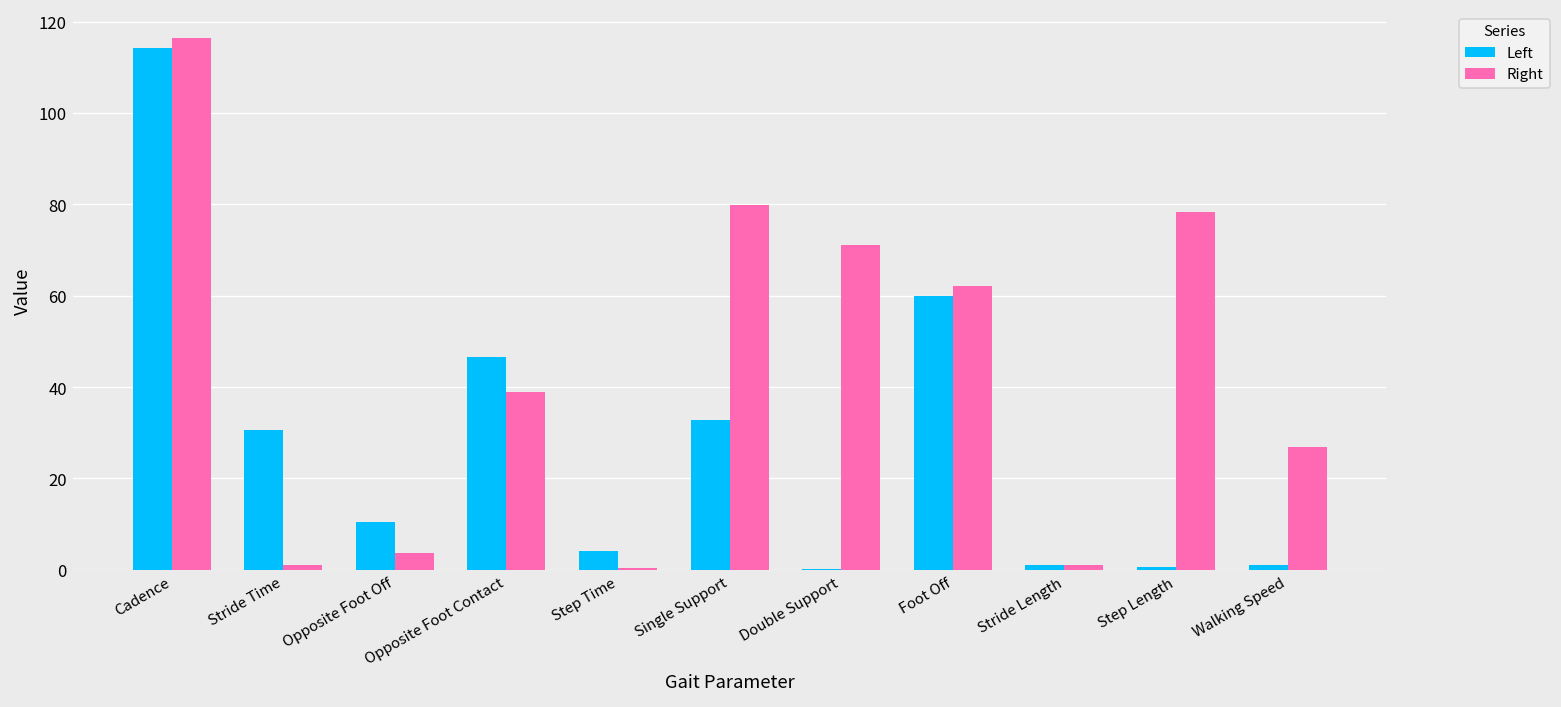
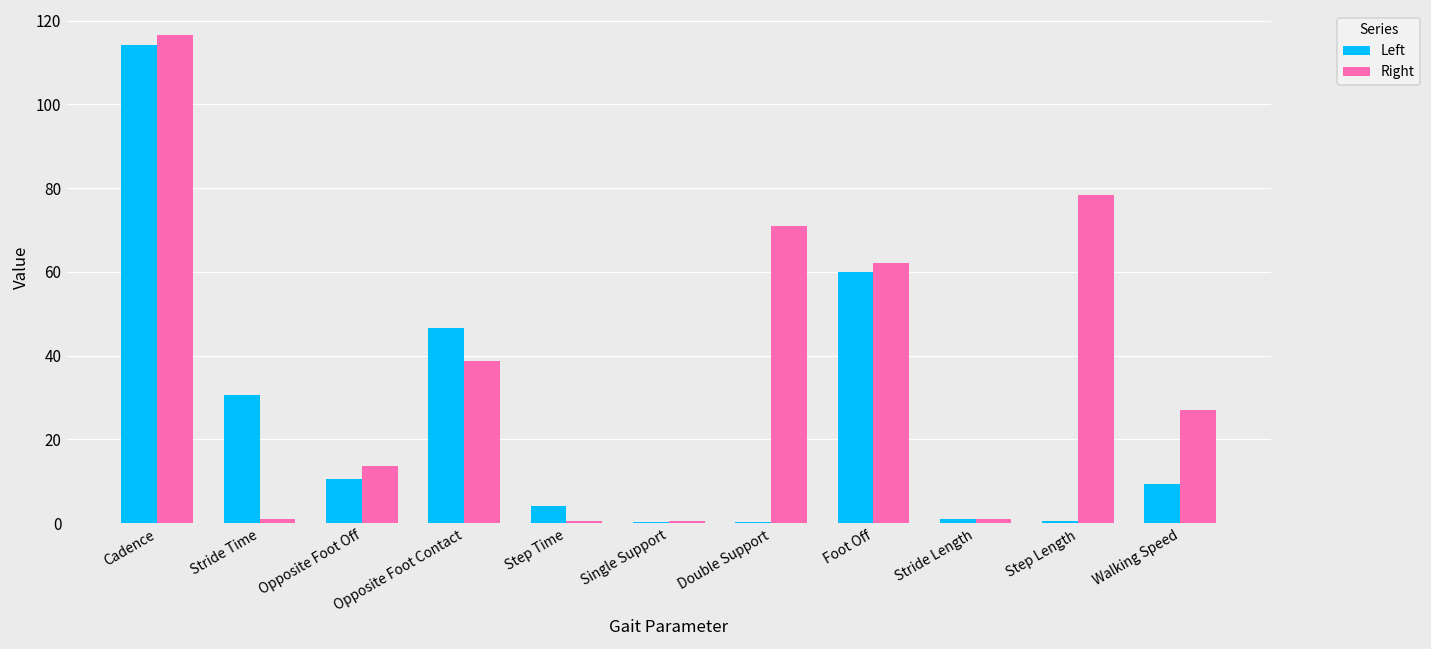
  {
    "Left": {
      "Cadence": 114,
      "Stride Time": 31,
      "Opposite Foot Off": 10,
      "Opposite Foot Contact": 47,
      "Step Time": 4,
-     "Single Support": 33,
+     "Single Support": 0,
      "Foot Off": 60,
      "Stride Length": 1,
-     "Walking Speed": 1
+     "Walking Speed": 9
    },
    "Right": {
      "Cadence": 117,
      "Stride Time": 1,
-     "Opposite Foot Off": 4,
+     "Opposite Foot Off": 14,
      "Opposite Foot Contact": 39,
-     "Single Support": 80,
+     "Single Support": 0,
      "Double Support": 71,
      "Foot Off": 62,
      "Stride Length": 1,
      "Step Length": 78,
      "Walking Speed": 27
    }
  }
